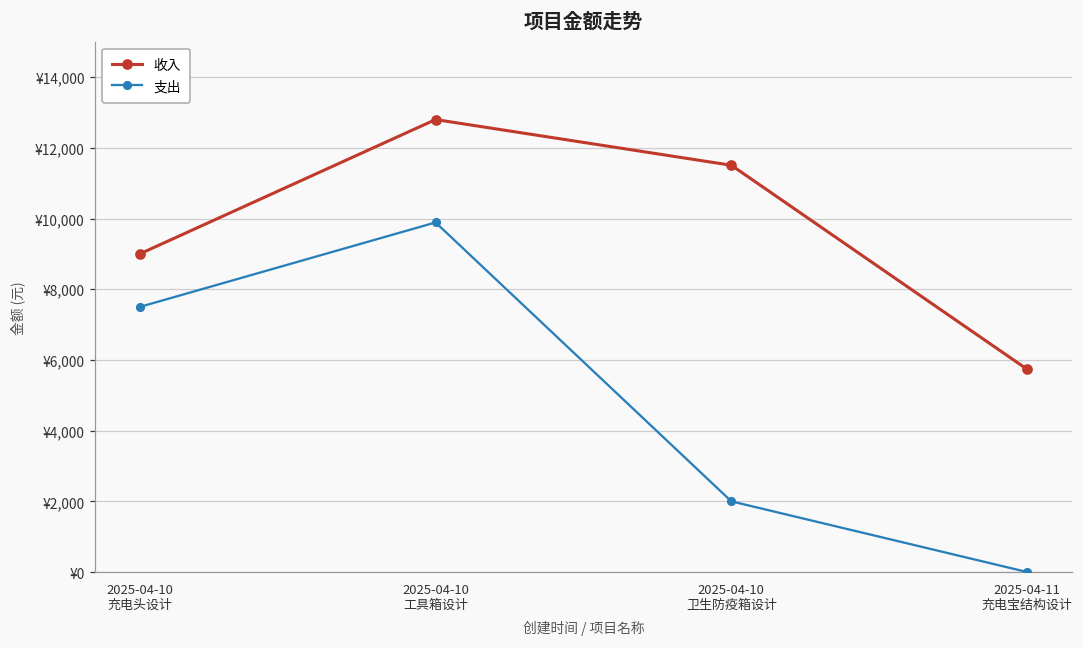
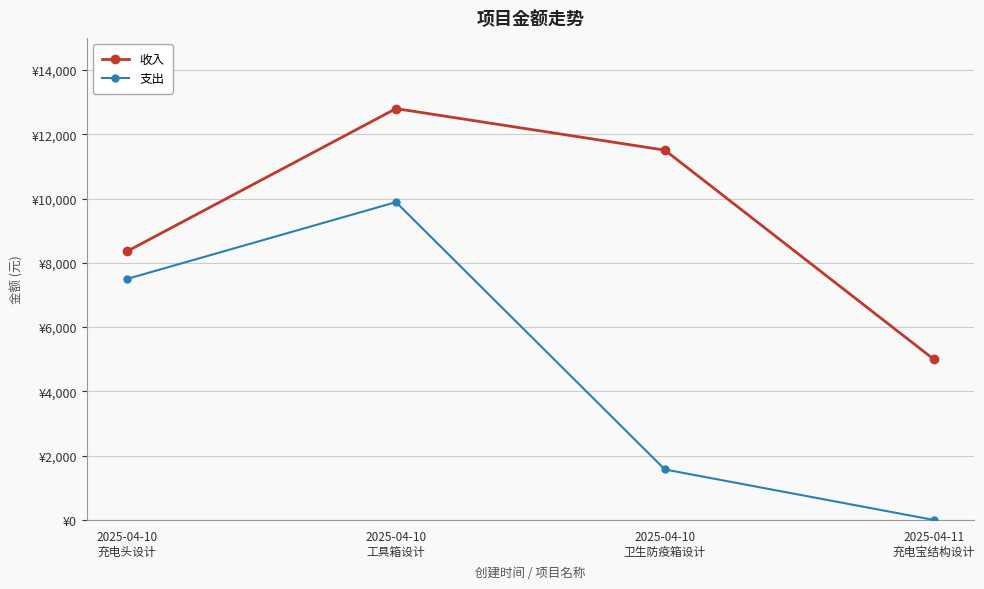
  {
    "收入": {
-     "2025-04-10 充电头设计": "¥9,000",
+     "2025-04-10 充电头设计": "¥8,400",
      "2025-04-10 工具箱设计": "¥12,800",
      "2025-04-10 卫生防疫箱设计": "¥11,500",
-     "2025-04-11 充电宝结构设计": "¥5,700"
+     "2025-04-11 充电宝结构设计": "¥5,000"
    },
    "支出": {
      "2025-04-10 充电头设计": "¥7,500",
      "2025-04-10 工具箱设计": "¥9,900",
-     "2025-04-10 卫生防疫箱设计": "¥2,000",
+     "2025-04-10 卫生防疫箱设计": "¥1,600",
      "2025-04-11 充电宝结构设计": "¥0"
    }
  }
